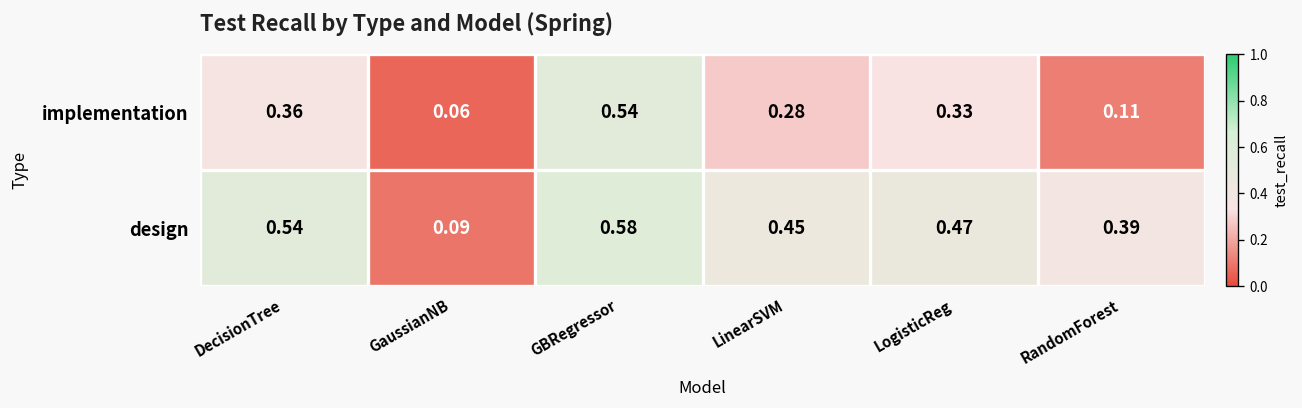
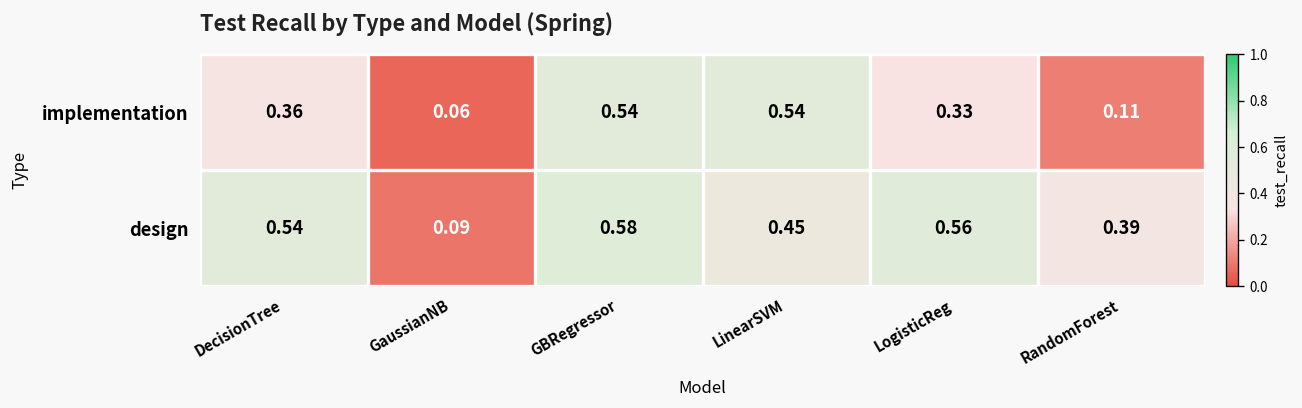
  {
    "implementation": {
      "DecisionTree": 0.36,
      "GaussianNB": 0.06,
      "GBRegressor": 0.54,
-     "LinearSVM": 0.28,
+     "LinearSVM": 0.54,
      "LogisticReg": 0.33,
      "RandomForest": 0.11
    },
    "design": {
      "DecisionTree": 0.54,
      "GaussianNB": 0.09,
      "GBRegressor": 0.58,
      "LinearSVM": 0.45,
-     "LogisticReg": 0.47,
+     "LogisticReg": 0.56,
      "RandomForest": 0.39
    }
  }
